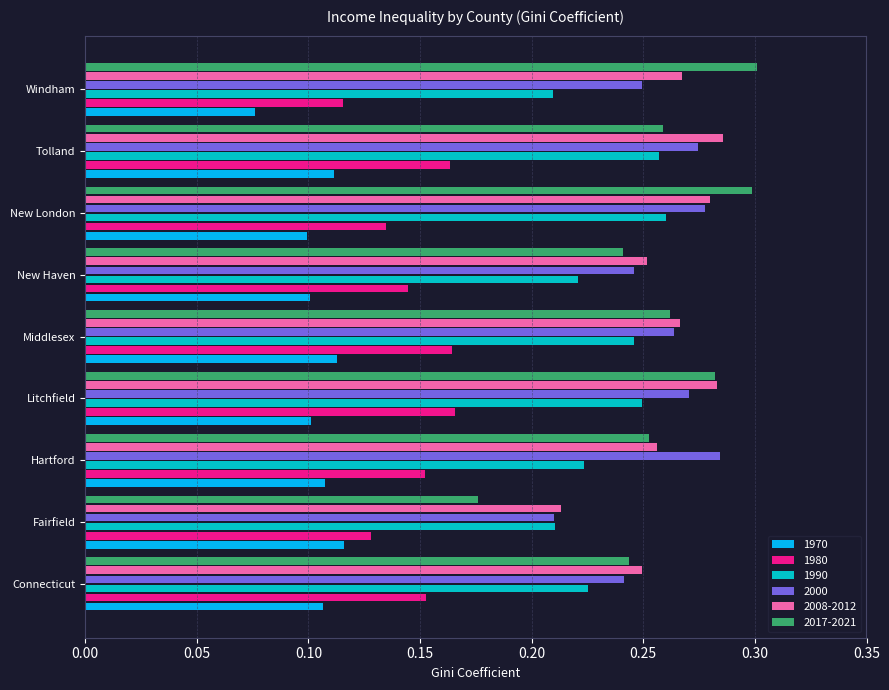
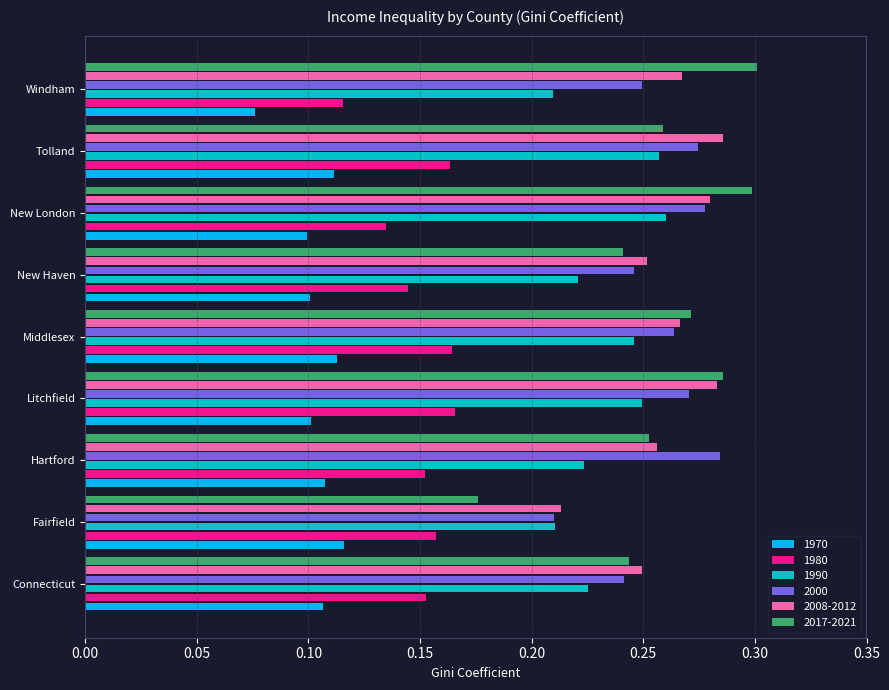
  {
    "1980": {
      "Windham": 0.116,
      "Tolland": 0.163,
      "New London": 0.135,
      "New Haven": 0.145,
      "Middlesex": 0.164,
      "Litchfield": 0.166,
      "Hartford": 0.152,
-     "Fairfield": 0.128,
+     "Fairfield": 0.157,
      "Connecticut": 0.153
    },
    "2000": {
      "Windham": 0.250,
      "Tolland": 0.274,
      "New London": 0.278,
      "New Haven": 0.246,
      "Middlesex": 0.264,
      "Litchfield": 0.270,
      "Hartford": 0.284,
      "Fairfield": 0.210,
      "Connecticut": 0.241
    },
    "2008-2012": {
      "Windham": 0.267,
      "Tolland": 0.286,
      "New London": 0.280,
      "New Haven": 0.252,
      "Middlesex": 0.267,
      "Litchfield": 0.283,
      "Hartford": 0.256,
      "Fairfield": 0.213,
      "Connecticut": 0.249
    },
    "2017-2021": {
      "Windham": 0.301,
      "Tolland": 0.259,
      "New London": 0.299,
      "New Haven": 0.241,
-     "Middlesex": 0.262,
-     "Litchfield": 0.282,
+     "Middlesex": 0.271,
+     "Litchfield": 0.286,
      "Hartford": 0.253,
      "Fairfield": 0.176,
      "Connecticut": 0.244
    }
  }
